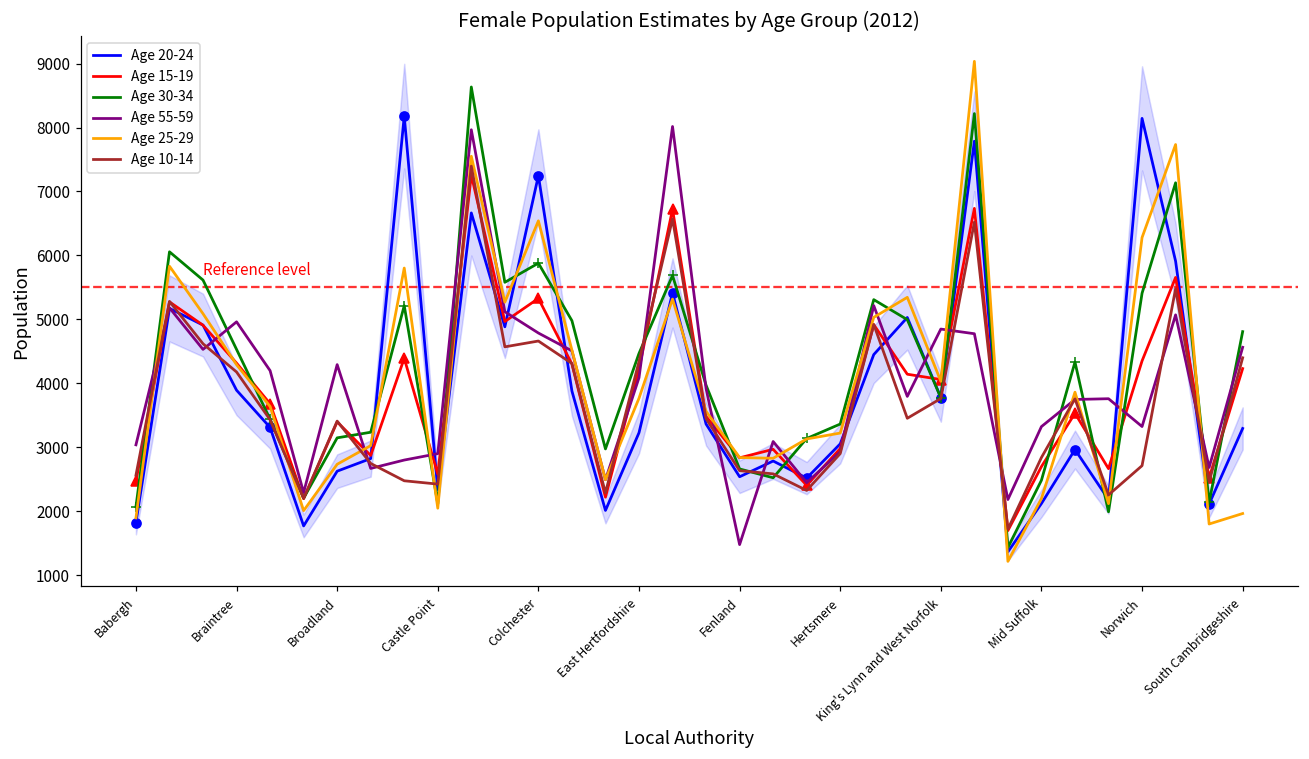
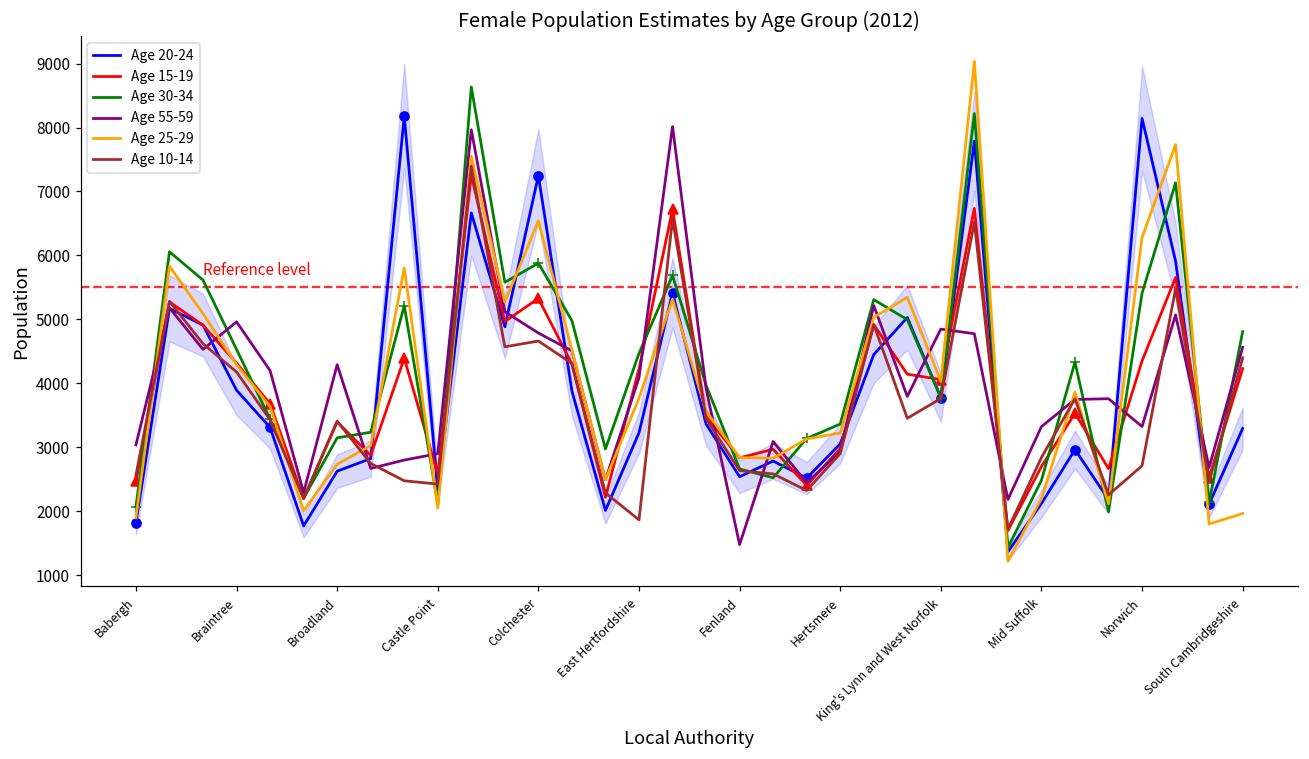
  {
    "Age 55-59": {
      "Babergh": 3000,
      "Braintree": 5000,
      "Broadland": 4300,
      "Castle Point": 2900,
      "Colchester": 4800,
      "East Hertfordshire": 4100,
      "Fenland": 1500,
      "King's Lynn and West Norfolk": 4800,
      "Mid Suffolk": 3300,
      "Norwich": 3300,
      "South Cambridgeshire": 4600
    },
    "Age 25-29": {
      "Babergh": 1900,
      "Broadland": 2700,
      "Castle Point": 2000,
      "Colchester": 6500,
      "East Hertfordshire": 3800,
      "Hertsmere": 3200,
      "Mid Suffolk": 2200,
      "Norwich": 6300,
      "South Cambridgeshire": 2000
    },
    "Age 10-14": {
      "Babergh": 2600,
      "Braintree": 4200,
      "Castle Point": 2400,
      "Colchester": 4700,
-     "East Hertfordshire": 4300,
+     "East Hertfordshire": 1900,
      "Mid Suffolk": 2800,
      "Norwich": 2700,
      "South Cambridgeshire": 4400
    }
  }
